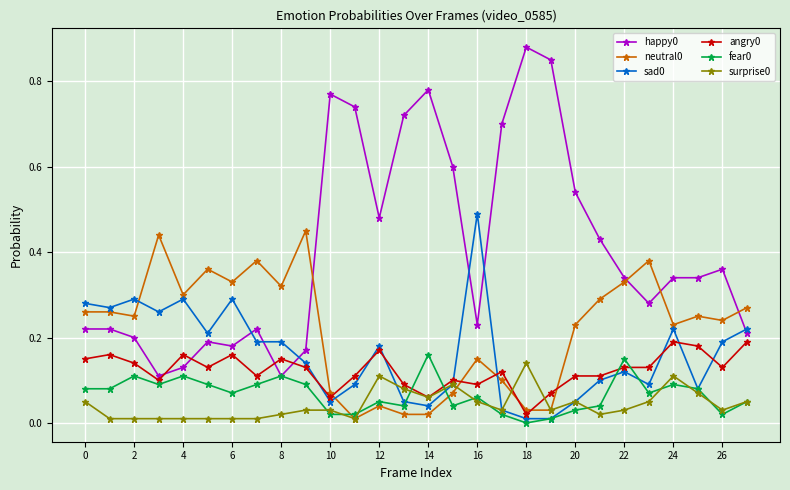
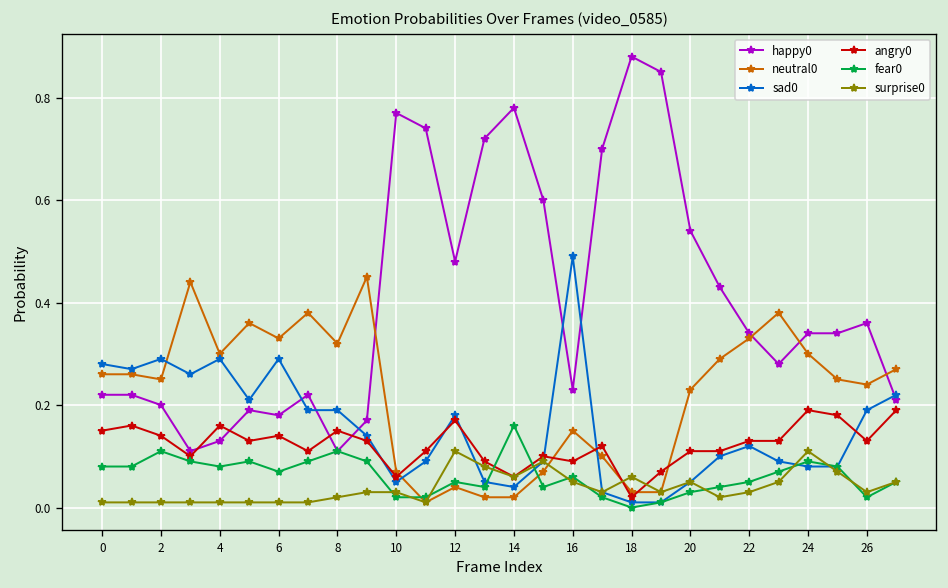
  {
    "happy0": {
      "0": 0.22,
      "2": 0.20,
      "4": 0.13,
      "6": 0.18,
      "10": 0.77,
      "12": 0.48,
      "14": 0.78,
      "16": 0.23,
      "18": 0.88,
      "20": 0.54,
      "22": 0.34,
      "24": 0.34,
      "26": 0.36
    },
    "neutral0": {
      "0": 0.26,
      "2": 0.25,
      "4": 0.30,
      "6": 0.33,
      "8": 0.32,
      "10": 0.07,
      "12": 0.04,
      "14": 0.02,
      "16": 0.15,
      "18": 0.03,
      "20": 0.23,
      "22": 0.33,
-     "24": 0.23,
+     "24": 0.30,
      "26": 0.24
    },
    "sad0": {
      "0": 0.28,
      "2": 0.29,
      "4": 0.29,
      "6": 0.29,
      "8": 0.19,
      "10": 0.05,
      "12": 0.18,
      "14": 0.04,
      "16": 0.49,
      "18": 0.01,
      "22": 0.12,
-     "24": 0.22,
+     "24": 0.08,
      "26": 0.19
    },
    "angry0": {
      "0": 0.15,
      "2": 0.14,
      "4": 0.16,
-     "6": 0.16,
+     "6": 0.14,
      "8": 0.15,
      "10": 0.06,
      "12": 0.17,
      "16": 0.09,
      "18": 0.02,
      "20": 0.11,
      "22": 0.13,
      "24": 0.19,
      "26": 0.13
    },
    "fear0": {
      "0": 0.08,
      "2": 0.11,
-     "4": 0.11,
+     "4": 0.08,
      "6": 0.07,
      "10": 0.02,
      "12": 0.05,
      "14": 0.16,
      "16": 0.06,
      "18": 0.00,
      "20": 0.03,
-     "22": 0.15,
+     "22": 0.05,
      "24": 0.09,
      "26": 0.02
    },
    "surprise0": {
-     "0": 0.05,
+     "0": 0.01,
      "2": 0.01,
      "4": 0.01,
      "6": 0.01,
      "8": 0.02,
      "10": 0.03,
      "12": 0.11,
      "16": 0.05,
-     "18": 0.14,
+     "18": 0.06,
      "22": 0.03,
      "24": 0.11,
      "26": 0.03
    }
  }
